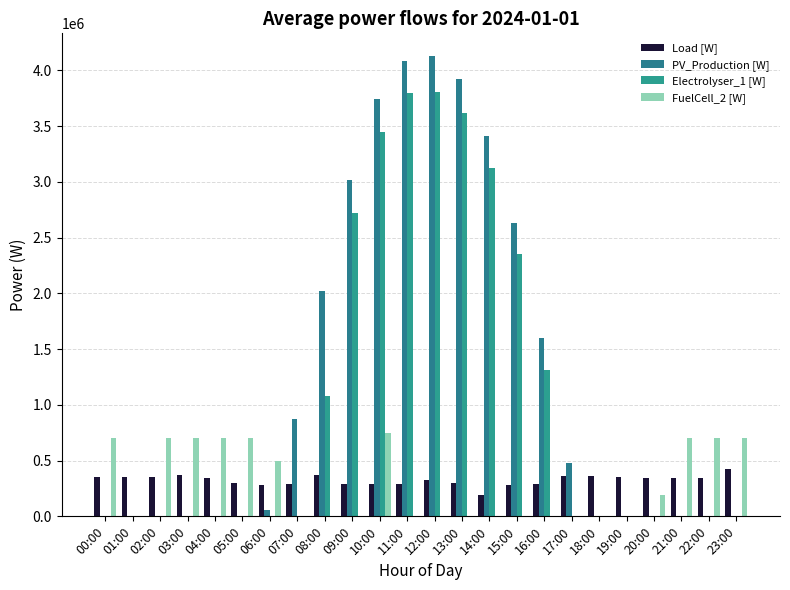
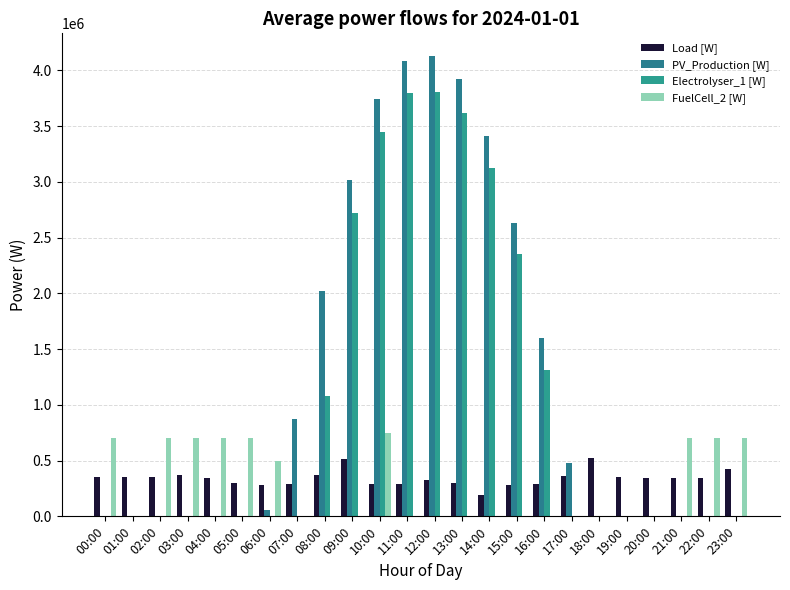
  {
    "Load [W]": {
      "00:00": 350000,
      "01:00": 350000,
      "02:00": 350000,
      "03:00": 370000,
      "04:00": 340000,
      "05:00": 300000,
      "06:00": 280000,
      "07:00": 290000,
      "08:00": 370000,
-     "09:00": 290000,
+     "09:00": 510000,
      "10:00": 290000,
      "11:00": 290000,
      "12:00": 320000,
      "13:00": 300000,
      "14:00": 200000,
      "15:00": 280000,
      "16:00": 290000,
      "17:00": 360000,
-     "18:00": 360000,
+     "18:00": 530000,
      "19:00": 350000,
      "20:00": 340000,
      "21:00": 340000,
      "22:00": 340000,
      "23:00": 420000
    },
    "FuelCell_2 [W]": {
      "00:00": 700000,
      "01:00": 0,
      "02:00": 700000,
      "03:00": 700000,
      "04:00": 700000,
      "05:00": 700000,
      "06:00": 500000,
      "07:00": 0,
      "08:00": 0,
      "09:00": 0,
      "10:00": 750000,
      "11:00": 0,
      "12:00": 0,
      "13:00": 0,
      "14:00": 0,
      "15:00": 0,
      "16:00": 0,
      "17:00": 0,
      "18:00": 0,
      "19:00": 0,
-     "20:00": 190000,
+     "20:00": 0,
      "21:00": 700000,
      "22:00": 700000,
      "23:00": 700000
    }
  }
